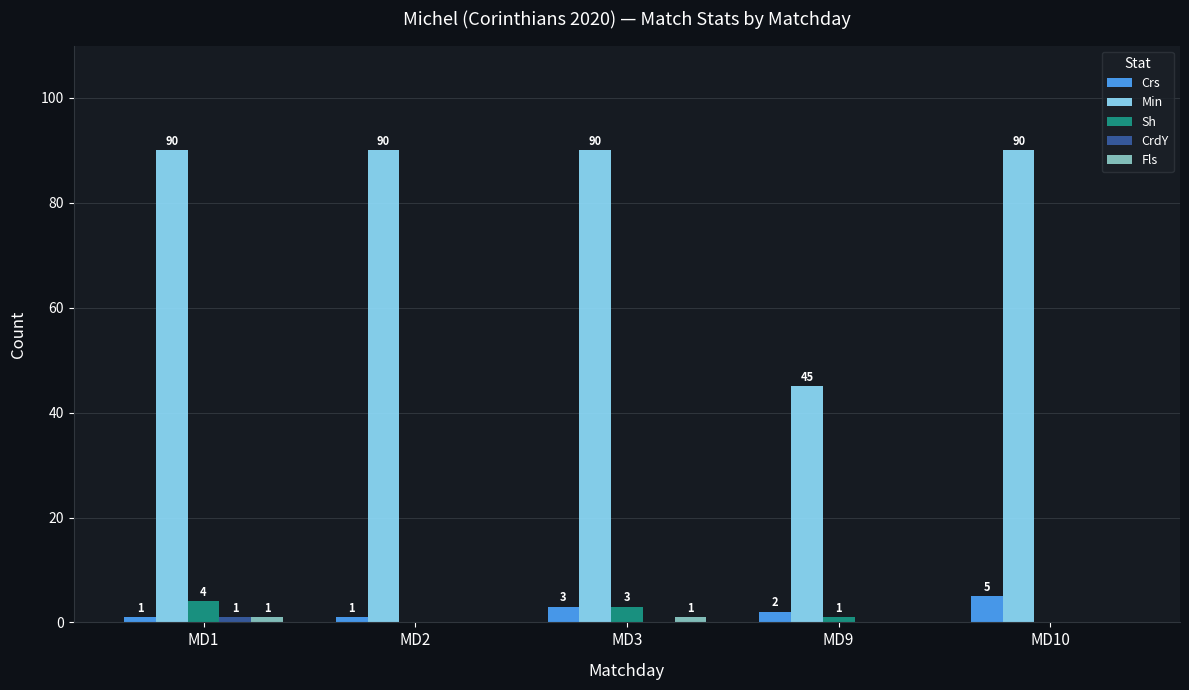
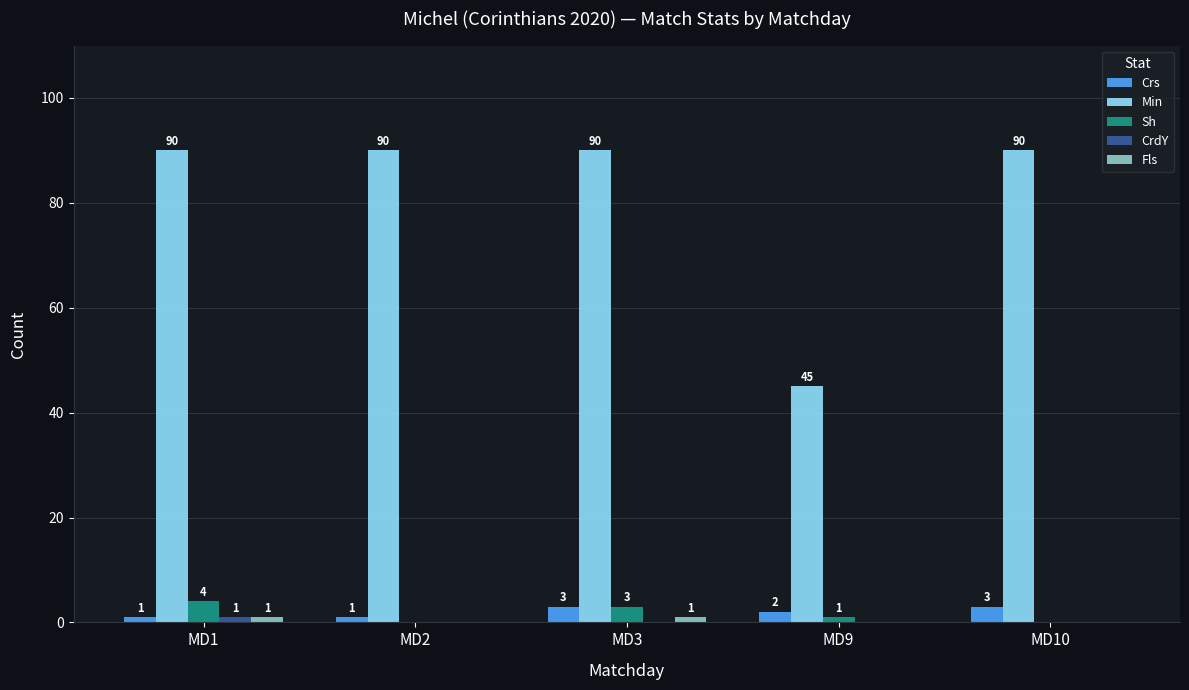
  {
    "Crs": {
      "MD1": 1,
      "MD2": 1,
      "MD3": 3,
      "MD9": 2,
-     "MD10": 5
+     "MD10": 3
    },
    "Sh": {
      "MD1": 4,
      "MD3": 3,
      "MD9": 1
    },
    "CrdY": {
      "MD1": 1
    }
  }
